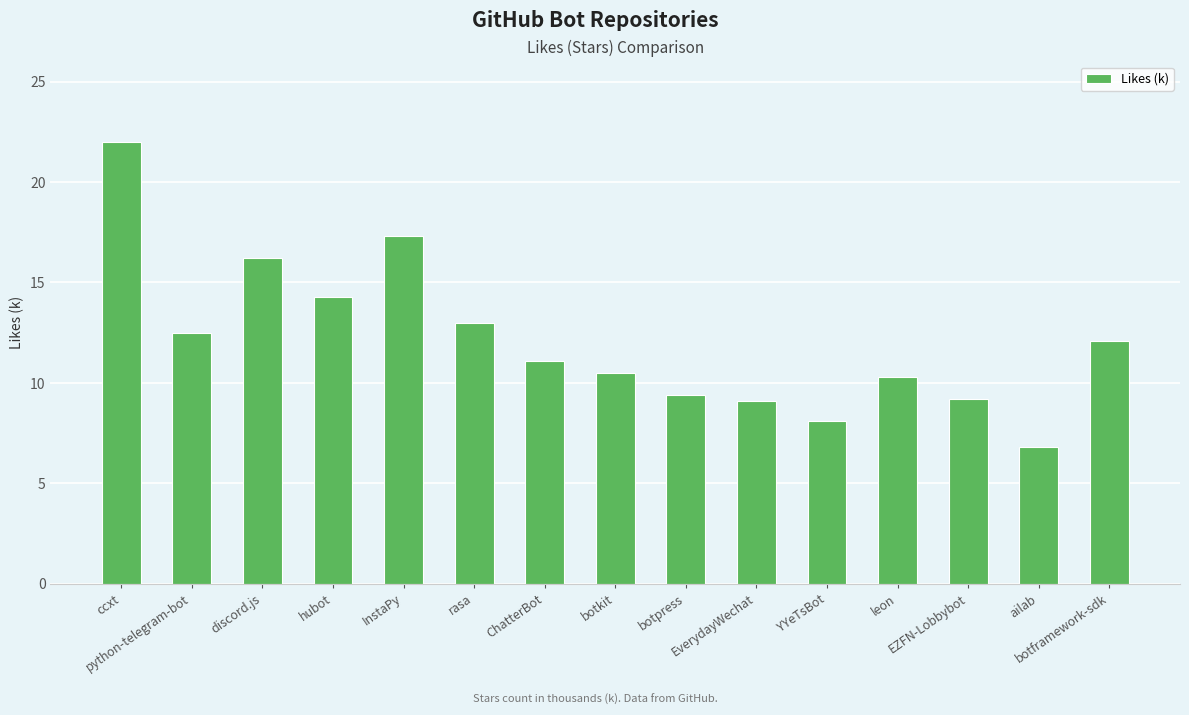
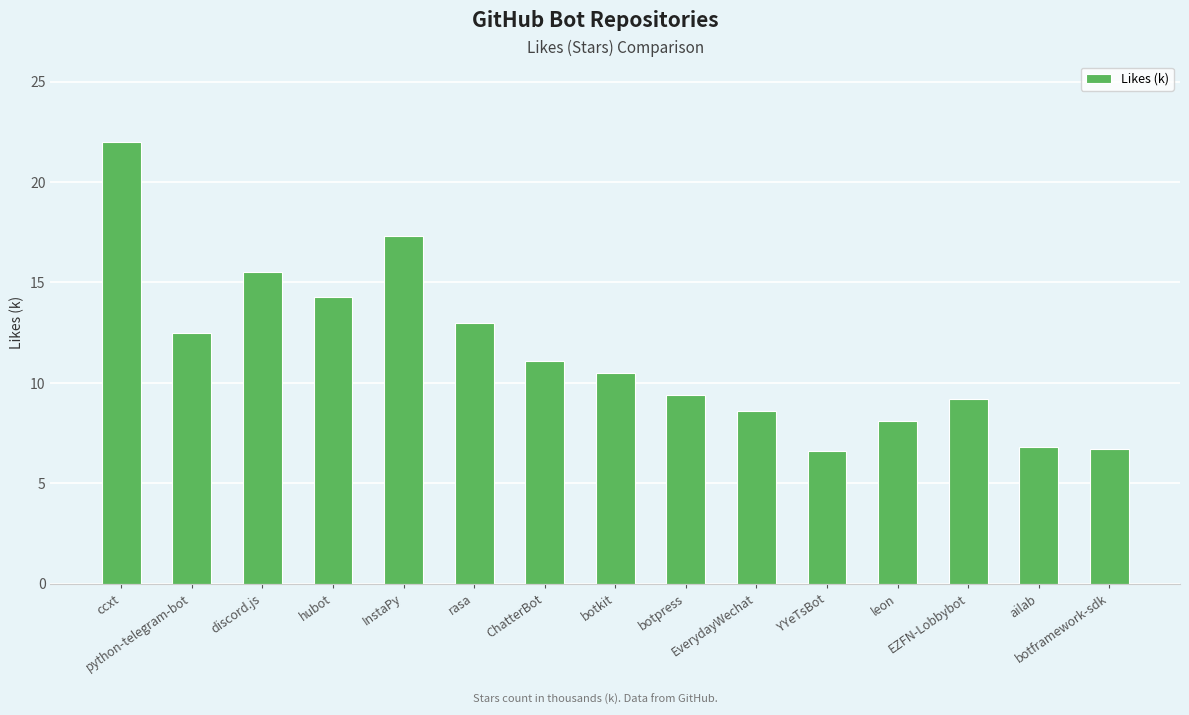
  {
    "ccxt": 22.0,
    "python-telegram-bot": 12.5,
-   "discord.js": 16.2,
+   "discord.js": 15.5,
    "hubot": 14.3,
    "InstaPy": 17.3,
    "rasa": 13.0,
    "ChatterBot": 11.1,
    "botkit": 10.5,
    "botpress": 9.4,
-   "EverydayWechat": 9.1,
-   "YYeTsBot": 8.1,
-   "leon": 10.3,
+   "EverydayWechat": 8.6,
+   "YYeTsBot": 6.6,
+   "leon": 8.1,
    "EZFN-Lobbybot": 9.2,
    "ailab": 6.8,
-   "botframework-sdk": 12.1
+   "botframework-sdk": 6.7
  }
